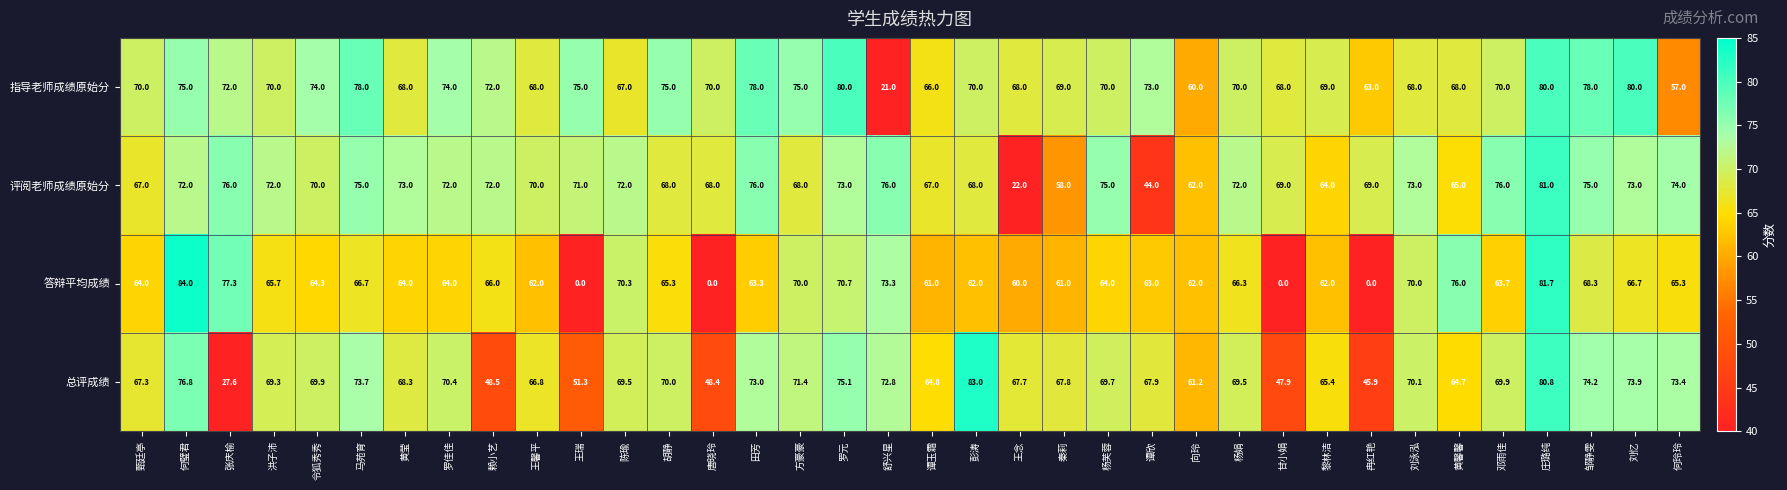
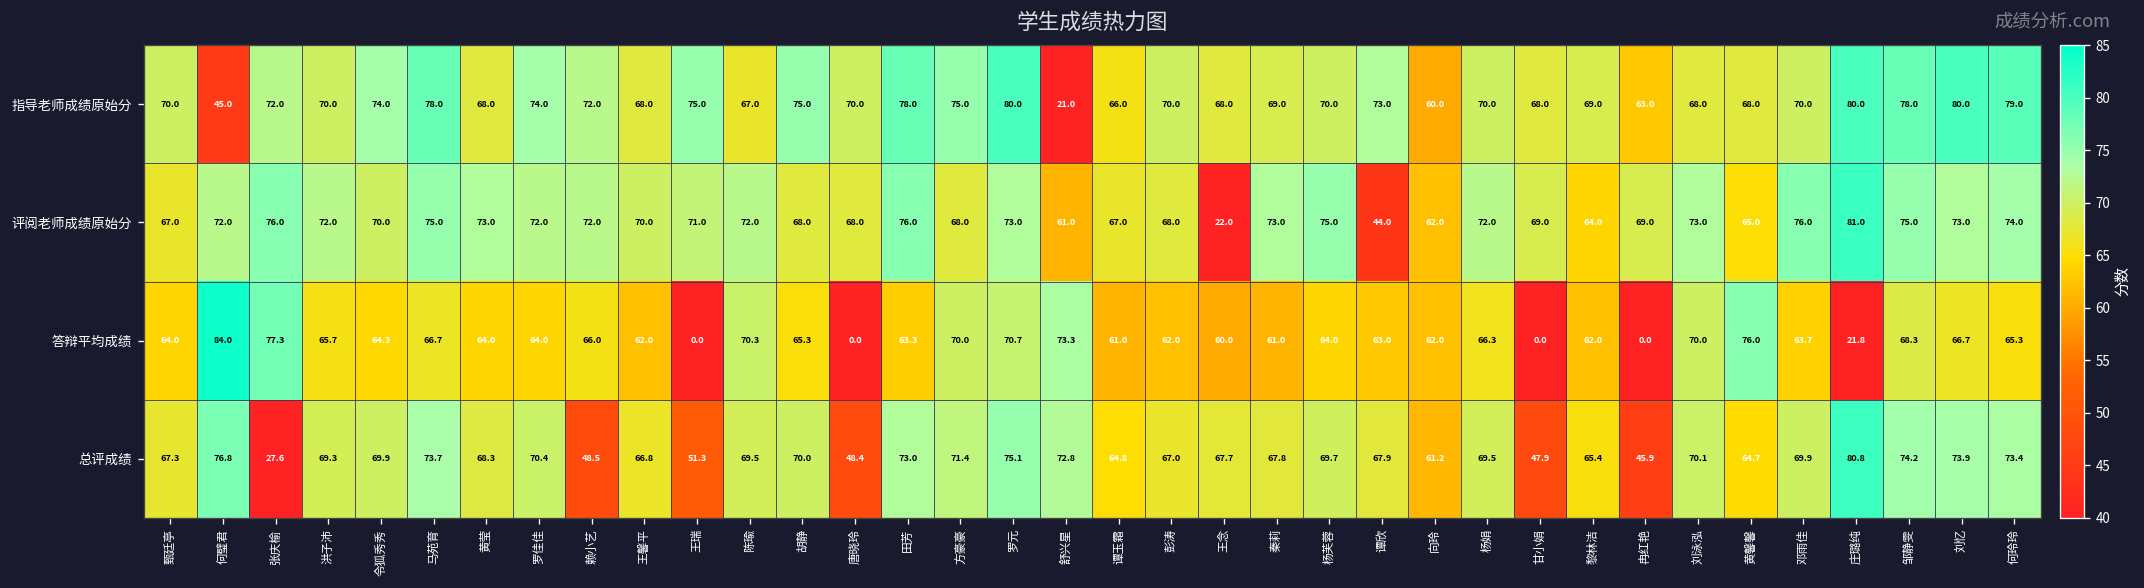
  {
    "指导老师成绩原始分": {
      "甄廷亭": 70.0,
-     "何璧君": 75.0,
+     "何璧君": 45.0,
      "张庆榆": 72.0,
      "洪子沛": 70.0,
      "令狐秀秀": 74.0,
      "马苑育": 78.0,
      "黄莹": 68.0,
      "罗佳佳": 74.0,
      "赖小艺": 72.0,
      "王馨平": 68.0,
      "王瑞": 75.0,
      "陈瑜": 67.0,
      "胡静": 75.0,
      "唐晓玲": 70.0,
      "田芳": 78.0,
      "方豪豪": 75.0,
      "罗元": 80.0,
      "舒兴星": 21.0,
      "谭玉霜": 66.0,
      "彭涛": 70.0,
      "王念": 68.0,
      "秦莉": 69.0,
      "杨芙蓉": 70.0,
      "谭欣": 73.0,
      "向玲": 60.0,
      "杨娟": 70.0,
      "甘小娟": 68.0,
      "黎林洁": 69.0,
      "冉红艳": 63.0,
      "刘泳泓": 68.0,
      "黄馨馨": 68.0,
      "邓雨佳": 70.0,
      "庄璐纯": 80.0,
      "邹静雯": 78.0,
      "刘忆": 80.0,
-     "何玲玲": 57.0
+     "何玲玲": 79.0
    },
    "评阅老师成绩原始分": {
      "甄廷亭": 67.0,
      "何璧君": 72.0,
      "张庆榆": 76.0,
      "洪子沛": 72.0,
      "令狐秀秀": 70.0,
      "马苑育": 75.0,
      "黄莹": 73.0,
      "罗佳佳": 72.0,
      "赖小艺": 72.0,
      "王馨平": 70.0,
      "王瑞": 71.0,
      "陈瑜": 72.0,
      "胡静": 68.0,
      "唐晓玲": 68.0,
      "田芳": 76.0,
      "方豪豪": 68.0,
      "罗元": 73.0,
-     "舒兴星": 76.0,
+     "舒兴星": 61.0,
      "谭玉霜": 67.0,
      "彭涛": 68.0,
      "王念": 22.0,
-     "秦莉": 58.0,
+     "秦莉": 73.0,
      "杨芙蓉": 75.0,
      "谭欣": 44.0,
      "向玲": 62.0,
      "杨娟": 72.0,
      "甘小娟": 69.0,
      "黎林洁": 64.0,
      "冉红艳": 69.0,
      "刘泳泓": 73.0,
      "黄馨馨": 65.0,
      "邓雨佳": 76.0,
      "庄璐纯": 81.0,
      "邹静雯": 75.0,
      "刘忆": 73.0,
      "何玲玲": 74.0
    },
    "答辩平均成绩": {
      "甄廷亭": 64.0,
      "何璧君": 84.0,
      "张庆榆": 77.3,
      "洪子沛": 65.7,
      "令狐秀秀": 64.3,
      "马苑育": 66.7,
      "黄莹": 64.0,
      "罗佳佳": 64.0,
      "赖小艺": 66.0,
      "王馨平": 62.0,
      "王瑞": 0.0,
      "陈瑜": 70.3,
      "胡静": 65.3,
      "唐晓玲": 0.0,
      "田芳": 63.3,
      "方豪豪": 70.0,
      "罗元": 70.7,
      "舒兴星": 73.3,
      "谭玉霜": 61.0,
      "彭涛": 62.0,
      "王念": 60.0,
      "秦莉": 61.0,
      "杨芙蓉": 64.0,
      "谭欣": 63.0,
      "向玲": 62.0,
      "杨娟": 66.3,
      "甘小娟": 0.0,
      "黎林洁": 62.0,
      "冉红艳": 0.0,
      "刘泳泓": 70.0,
      "黄馨馨": 76.0,
      "邓雨佳": 63.7,
-     "庄璐纯": 81.7,
+     "庄璐纯": 21.8,
      "邹静雯": 68.3,
      "刘忆": 66.7,
      "何玲玲": 65.3
    },
    "总评成绩": {
      "甄廷亭": 67.3,
      "何璧君": 76.8,
      "张庆榆": 27.6,
      "洪子沛": 69.3,
      "令狐秀秀": 69.9,
      "马苑育": 73.7,
      "黄莹": 68.3,
      "罗佳佳": 70.4,
      "赖小艺": 48.5,
      "王馨平": 66.8,
      "王瑞": 51.3,
      "陈瑜": 69.5,
      "胡静": 70.0,
      "唐晓玲": 48.4,
      "田芳": 73.0,
      "方豪豪": 71.4,
      "罗元": 75.1,
      "舒兴星": 72.8,
      "谭玉霜": 64.8,
-     "彭涛": 83.0,
+     "彭涛": 67.0,
      "王念": 67.7,
      "秦莉": 67.8,
      "杨芙蓉": 69.7,
      "谭欣": 67.9,
      "向玲": 61.2,
      "杨娟": 69.5,
      "甘小娟": 47.9,
      "黎林洁": 65.4,
      "冉红艳": 45.9,
      "刘泳泓": 70.1,
      "黄馨馨": 64.7,
      "邓雨佳": 69.9,
      "庄璐纯": 80.8,
      "邹静雯": 74.2,
      "刘忆": 73.9,
      "何玲玲": 73.4
    }
  }
